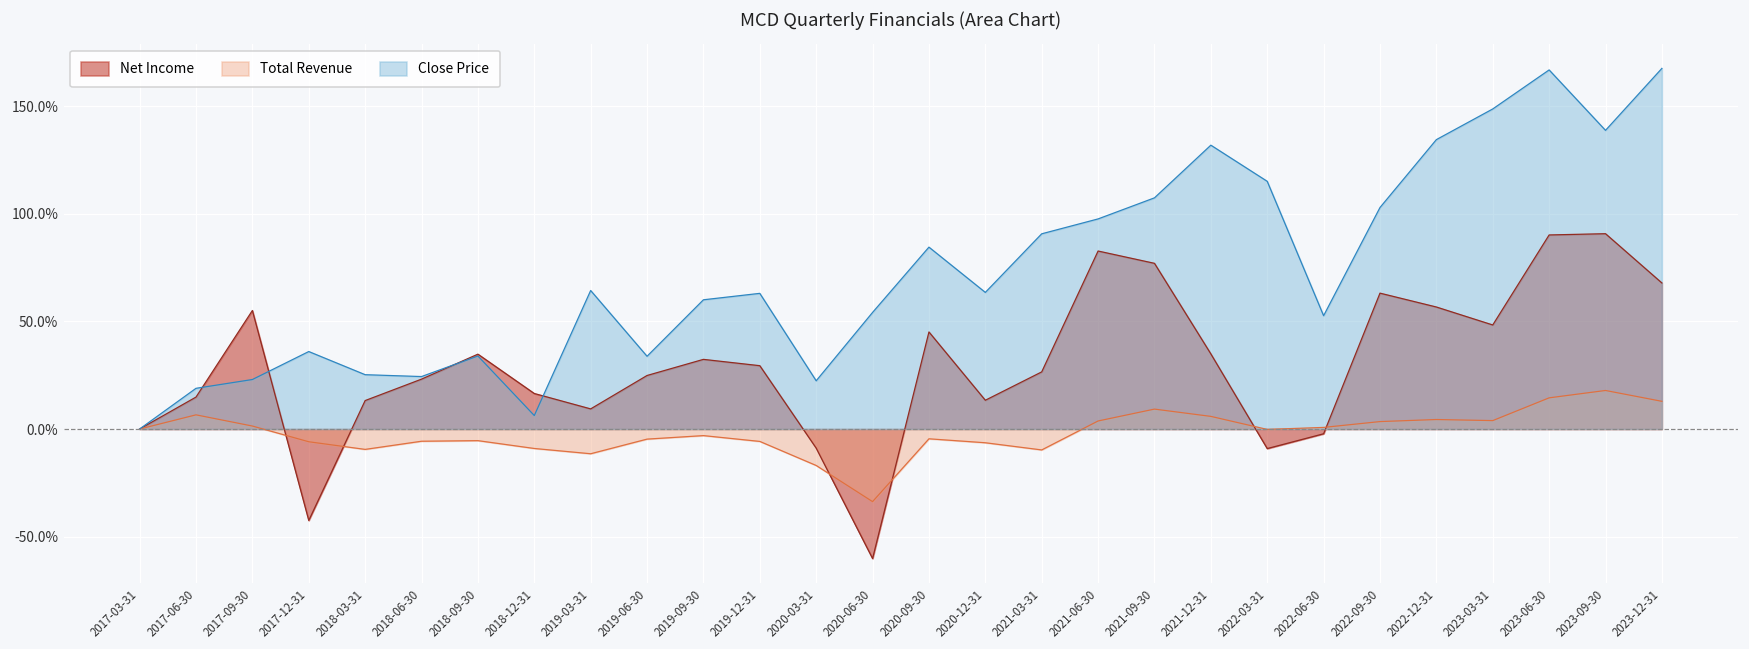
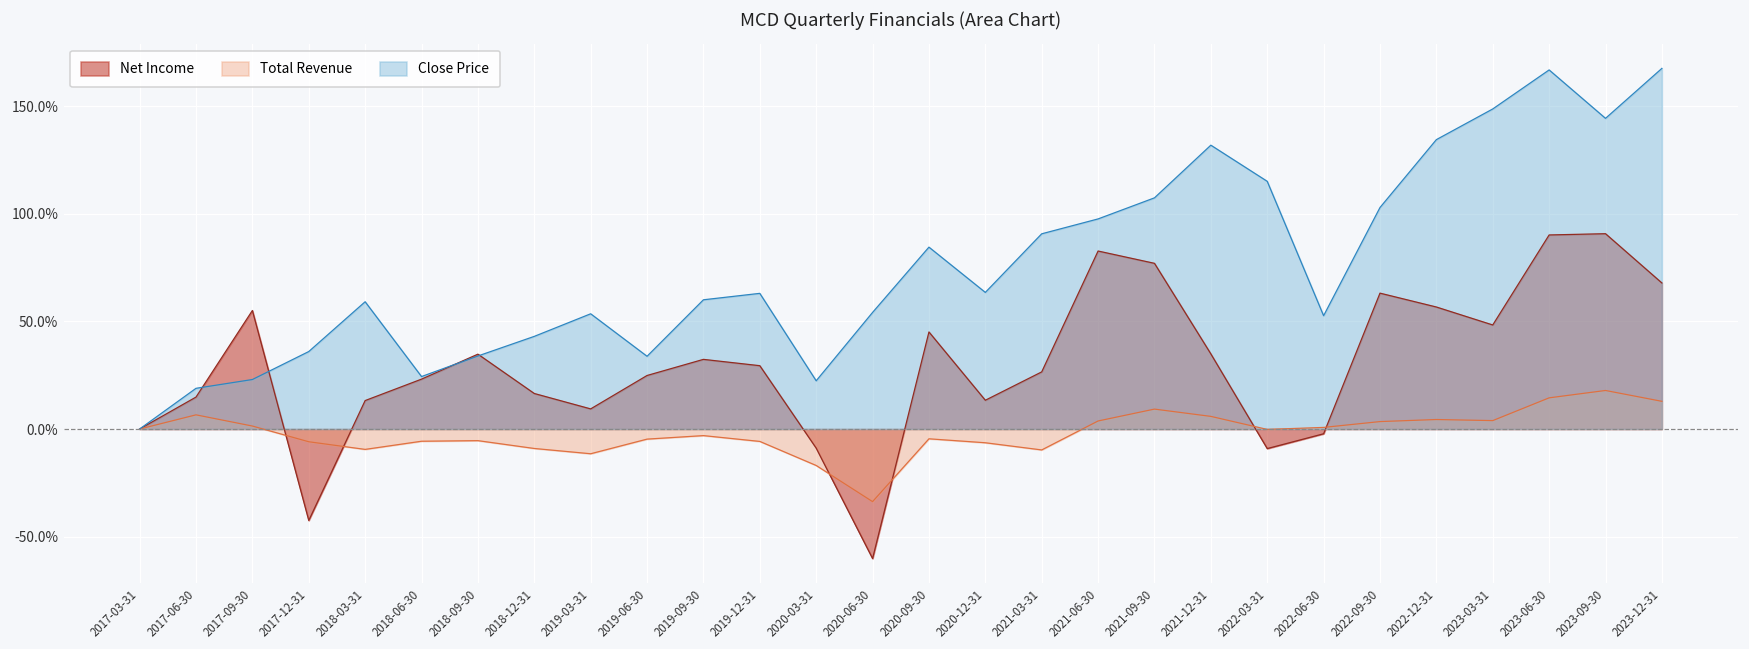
  {
    "Close Price": {
      "2017-06-30": "19%",
      "2017-09-30": "23%",
      "2017-12-31": "36%",
-     "2018-03-31": "25%",
-     "2018-12-31": "6%",
-     "2019-03-31": "64%",
+     "2018-03-31": "59%",
+     "2018-12-31": "43%",
+     "2019-03-31": "54%",
      "2019-06-30": "34%",
      "2019-09-30": "60%",
      "2019-12-31": "63%",
      "2020-03-31": "22%",
      "2020-06-30": "54%",
      "2020-09-30": "84%",
      "2020-12-31": "63%",
      "2021-03-31": "91%",
      "2021-06-30": "98%",
      "2021-09-30": "107%",
      "2021-12-31": "132%",
      "2022-03-31": "115%",
      "2022-06-30": "53%",
      "2022-09-30": "103%",
      "2022-12-31": "134%",
      "2023-03-31": "149%",
      "2023-06-30": "167%",
-     "2023-09-30": "139%",
+     "2023-09-30": "144%",
      "2023-12-31": "168%"
    }
  }
